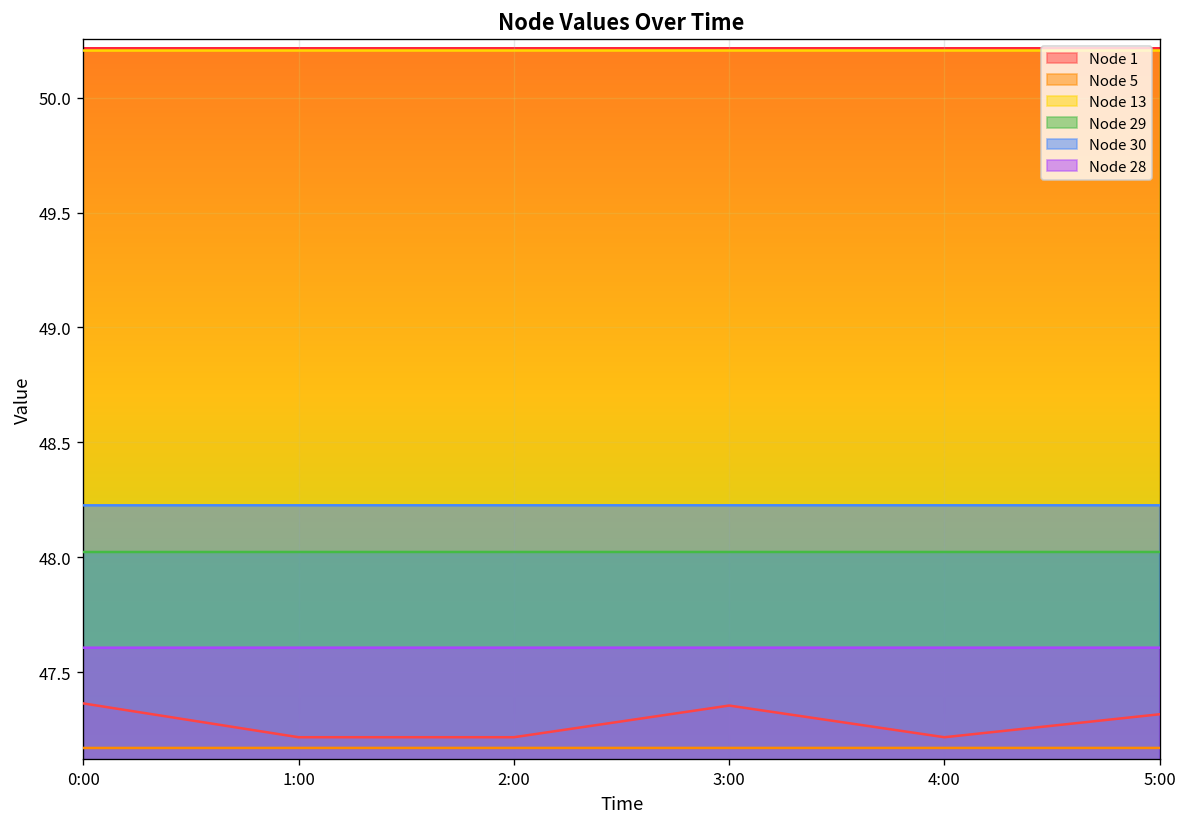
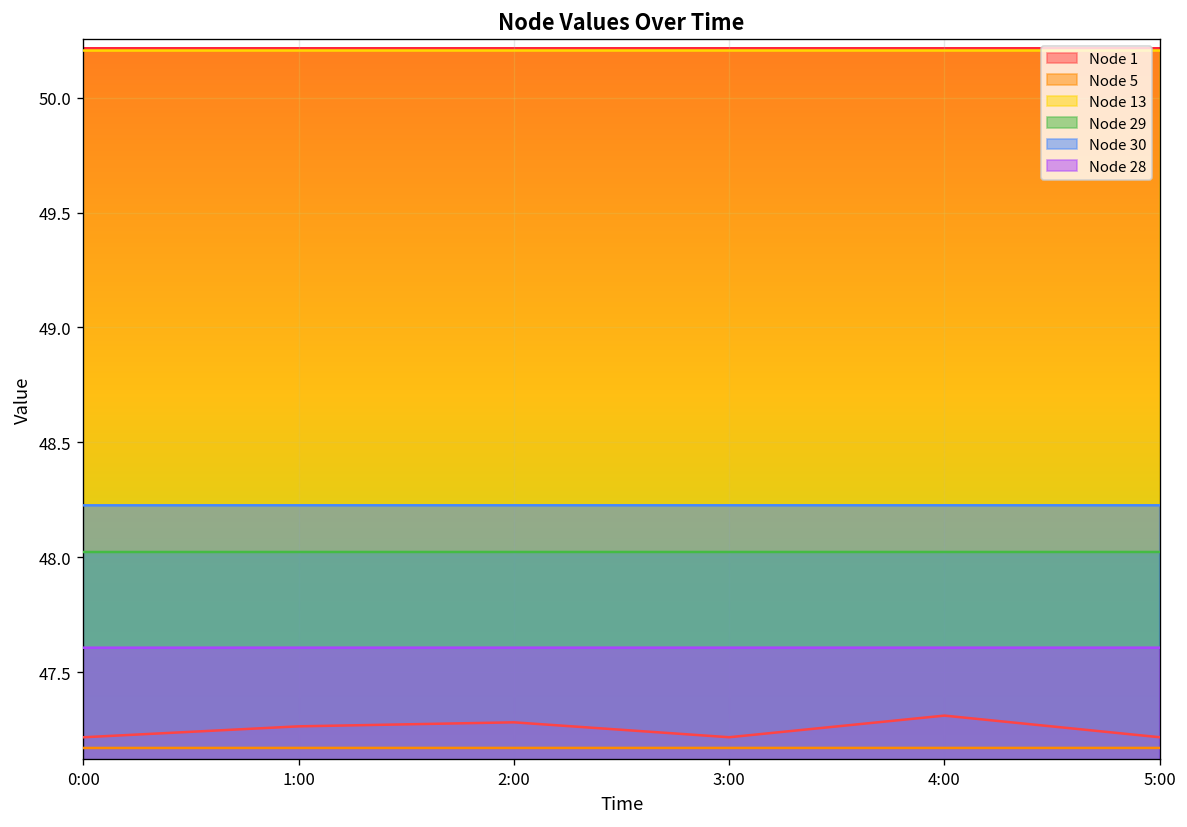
  {
    "Node 1": {
-     "0:00": 47.36,
-     "1:00": 47.22,
-     "2:00": 47.22,
-     "3:00": 47.36,
-     "4:00": 47.22,
-     "5:00": 47.32
+     "0:00": 47.22,
+     "1:00": 47.27,
+     "2:00": 47.28,
+     "3:00": 47.22,
+     "4:00": 47.31,
+     "5:00": 47.22
    },
    "Node 29": {
      "0:00": 48.02,
      "1:00": 48.02,
      "2:00": 48.02,
      "3:00": 48.02,
      "4:00": 48.02,
      "5:00": 48.02
    },
    "Node 30": {
      "0:00": 48.23,
      "1:00": 48.23,
      "2:00": 48.23,
      "3:00": 48.23,
      "4:00": 48.23,
      "5:00": 48.23
    },
    "Node 28": {
      "0:00": 47.61,
      "1:00": 47.61,
      "2:00": 47.61,
      "3:00": 47.61,
      "4:00": 47.61,
      "5:00": 47.61
    }
  }
